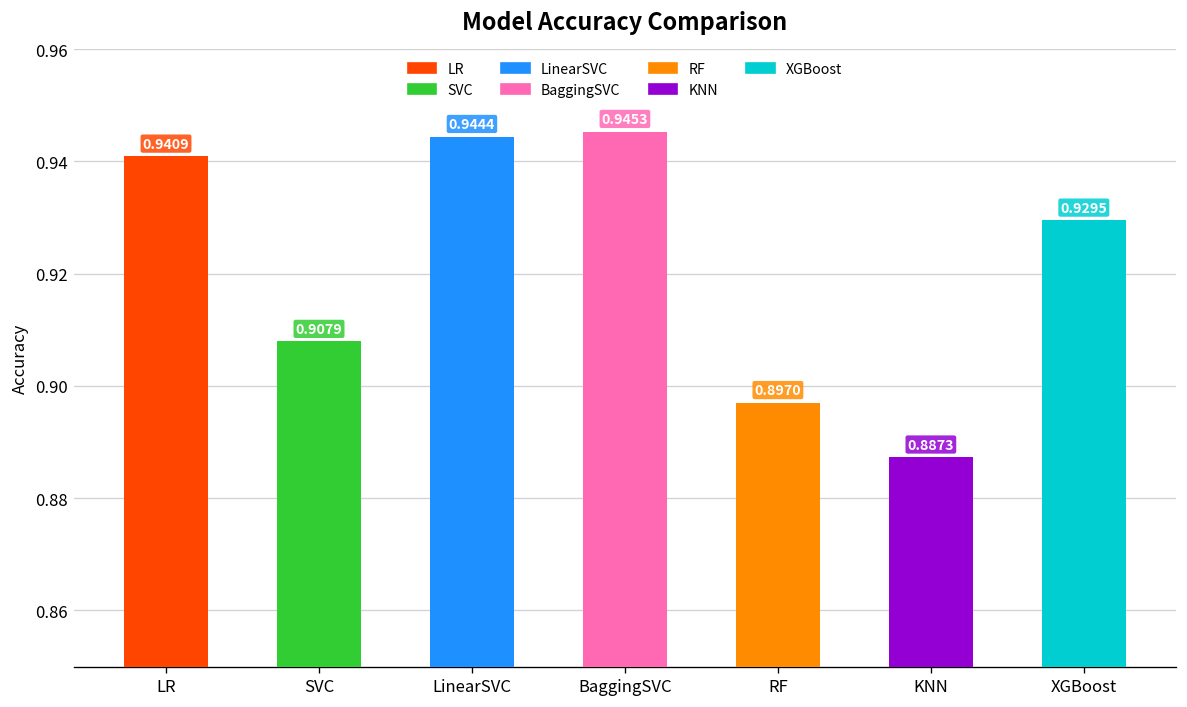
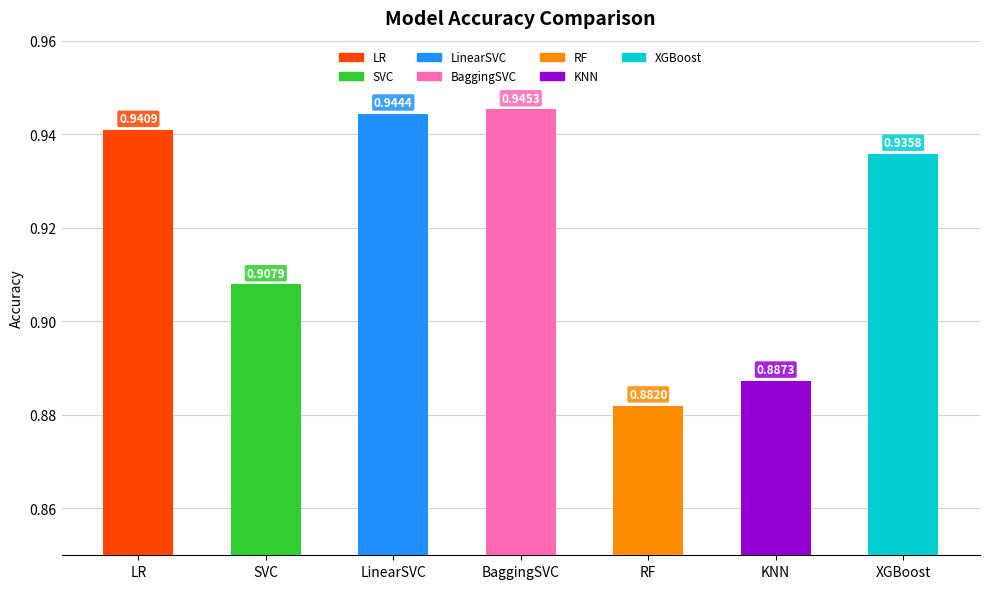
  {
-   "RF": 0.8970,
-   "XGBoost": 0.9295
+   "RF": 0.8820,
+   "XGBoost": 0.9358
  }
